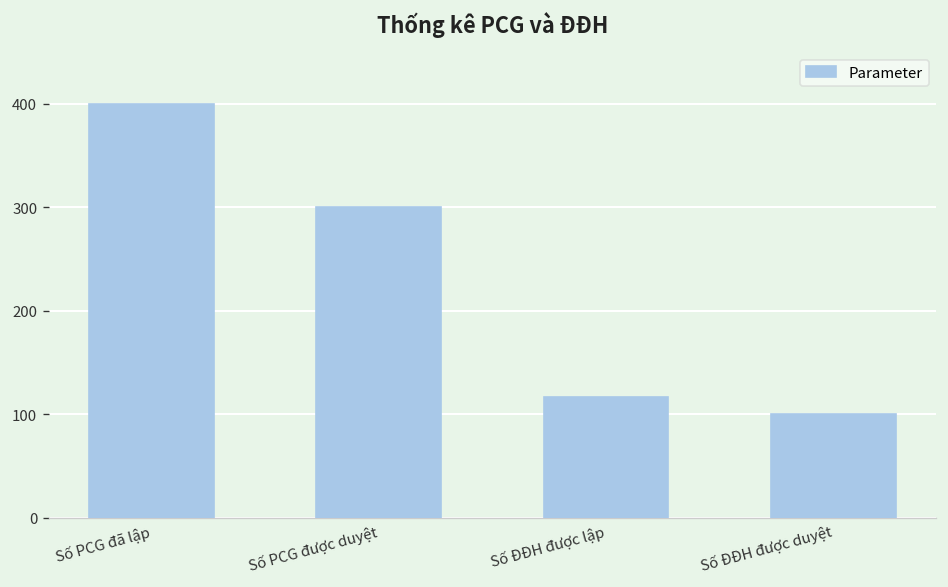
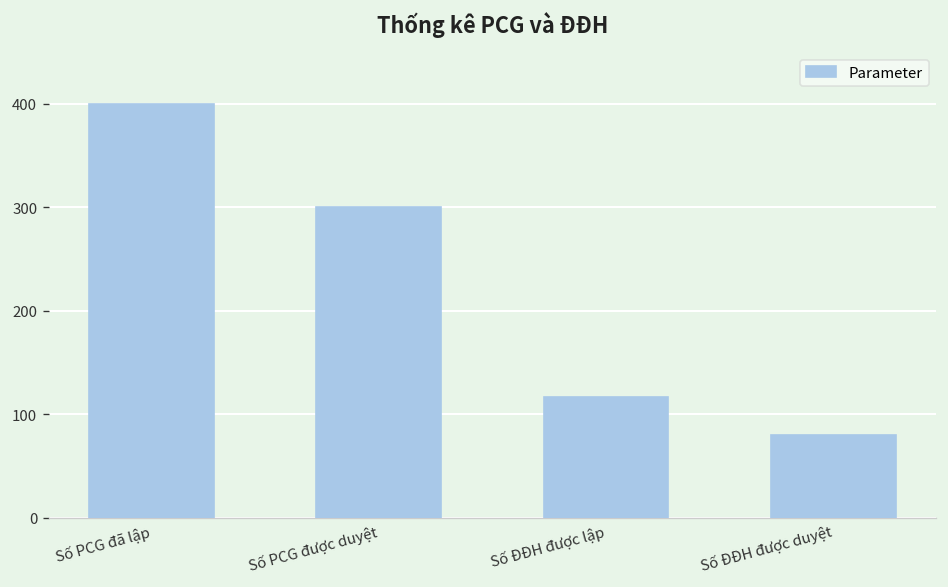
  {
    "Số PCG đã lập": 400,
    "Số PCG được duyệt": 300,
    "Số ĐĐH được lập": 120,
-   "Số ĐĐH được duyệt": 100
+   "Số ĐĐH được duyệt": 80
  }
